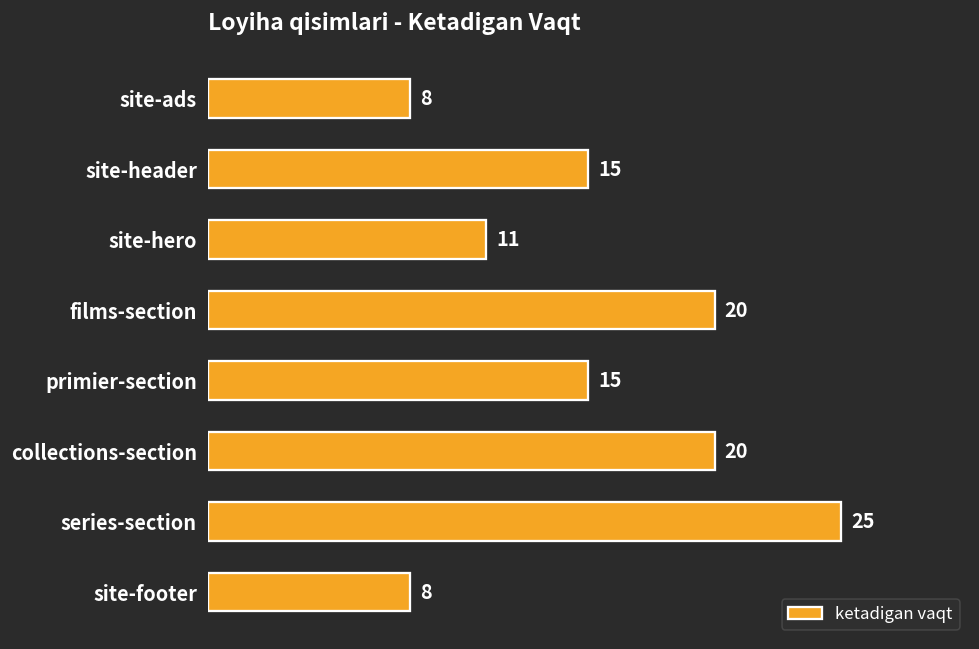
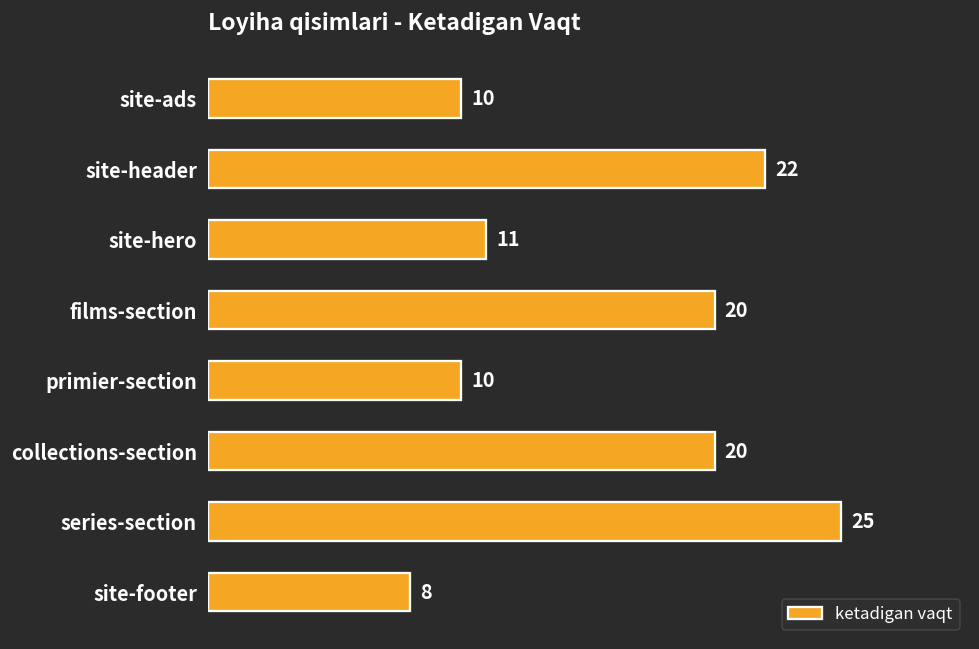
  {
-   "site-ads": 8,
-   "site-header": 15,
+   "site-ads": 10,
+   "site-header": 22,
    "site-hero": 11,
    "films-section": 20,
-   "primier-section": 15,
+   "primier-section": 10,
    "collections-section": 20,
    "series-section": 25,
    "site-footer": 8
  }
